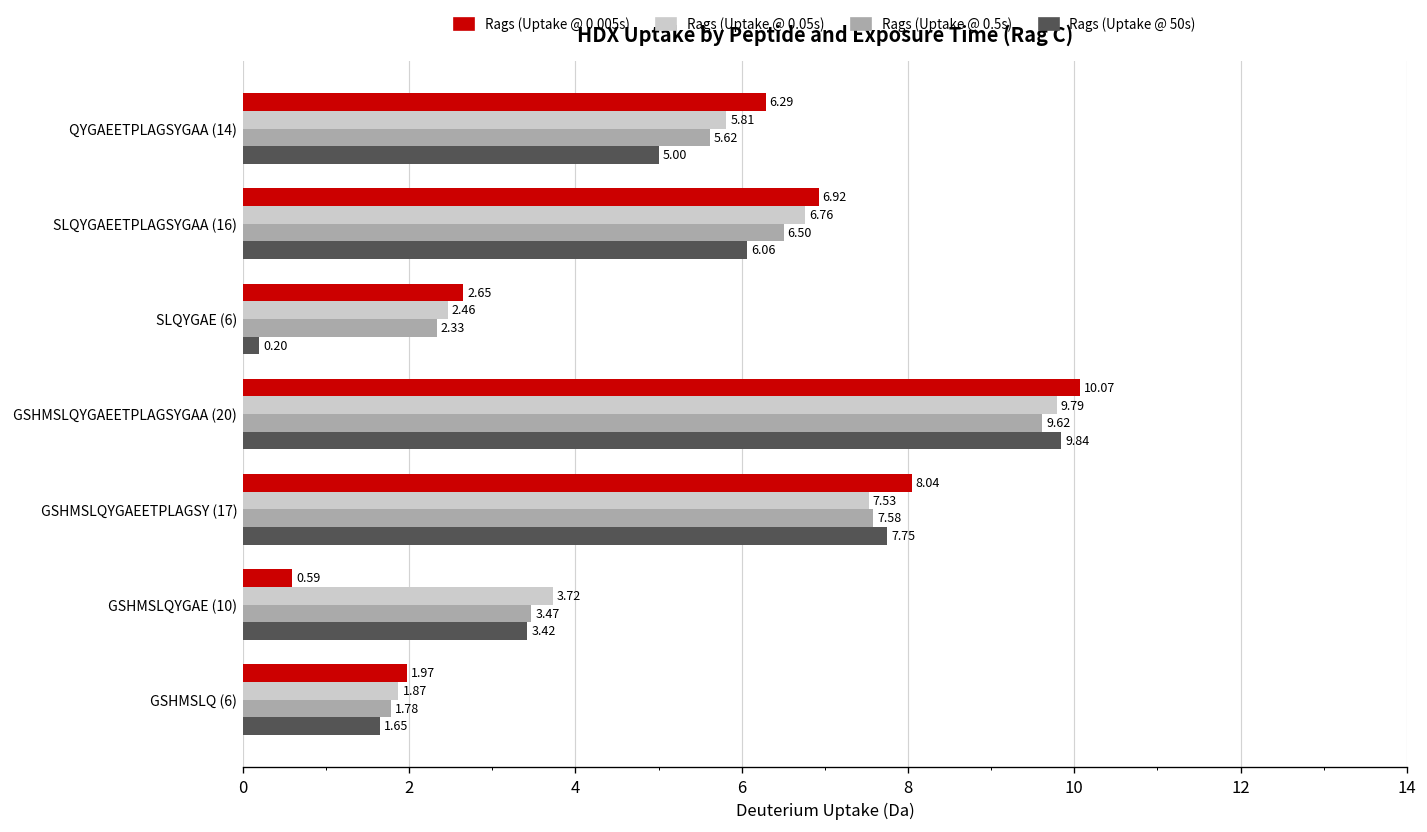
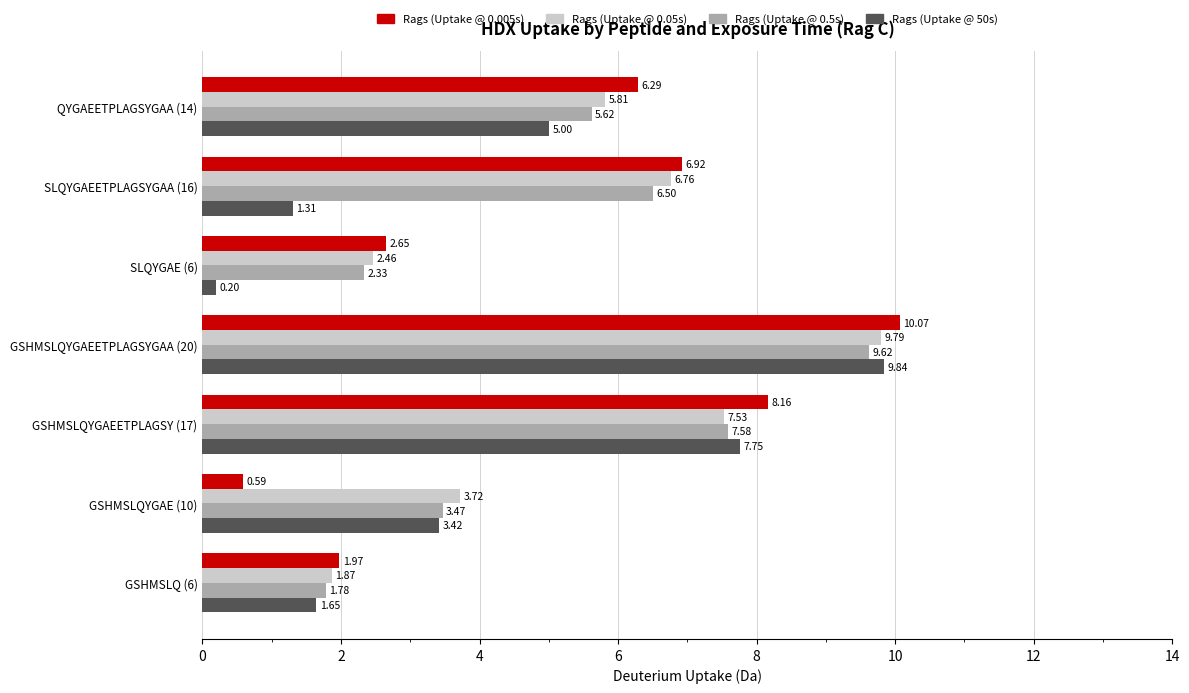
  {
    "Rags (Uptake @ 0.005s)": {
      "QYGAEETPLAGSYGAA (14)": 6.29,
      "SLQYGAEETPLAGSYGAA (16)": 6.92,
      "SLQYGAE (6)": 2.65,
      "GSHMSLQYGAEETPLAGSYGAA (20)": 10.07,
-     "GSHMSLQYGAEETPLAGSY (17)": 8.04,
+     "GSHMSLQYGAEETPLAGSY (17)": 8.16,
      "GSHMSLQYGAE (10)": 0.59,
      "GSHMSLQ (6)": 1.97
    },
    "Rags (Uptake @ 50s)": {
      "QYGAEETPLAGSYGAA (14)": 5.00,
-     "SLQYGAEETPLAGSYGAA (16)": 6.06,
+     "SLQYGAEETPLAGSYGAA (16)": 1.31,
      "SLQYGAE (6)": 0.20,
      "GSHMSLQYGAEETPLAGSYGAA (20)": 9.84,
      "GSHMSLQYGAEETPLAGSY (17)": 7.75,
      "GSHMSLQYGAE (10)": 3.42,
      "GSHMSLQ (6)": 1.65
    }
  }
